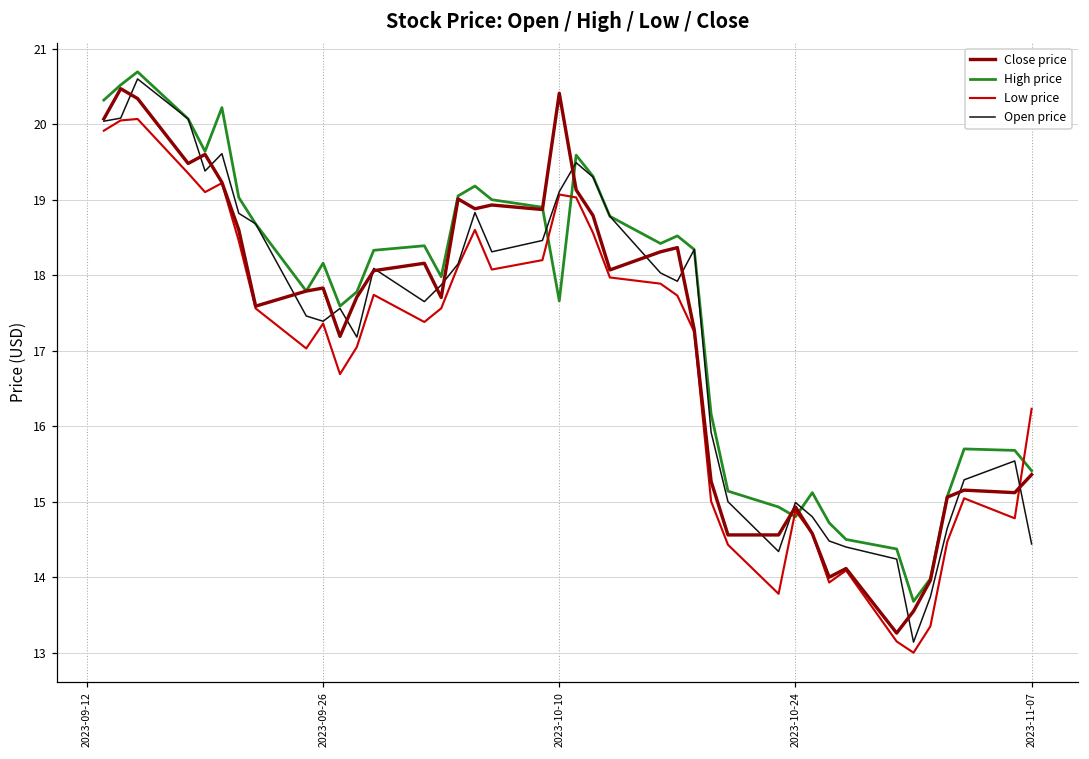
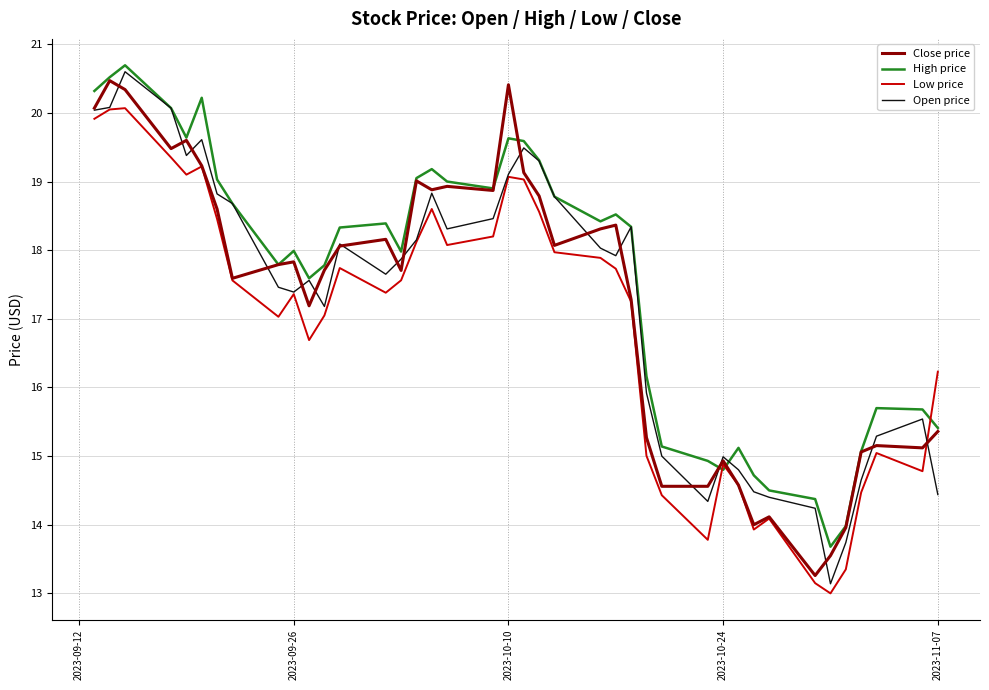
  {
    "Close price": {
      "2023-09-26": 17.8,
      "2023-10-10": 20.4,
      "2023-10-24": 14.9,
      "2023-11-07": 15.4
    },
    "High price": {
-     "2023-09-26": 18.2,
-     "2023-10-10": 17.7,
+     "2023-09-26": 18.0,
+     "2023-10-10": 19.6,
      "2023-10-24": 14.8,
      "2023-11-07": 15.4
    },
    "Low price": {
      "2023-10-10": 19.1,
      "2023-10-24": 14.9,
      "2023-11-07": 16.2
    },
    "Open price": {
      "2023-10-10": 19.1,
      "2023-10-24": 15.0,
      "2023-11-07": 14.4
    }
  }
